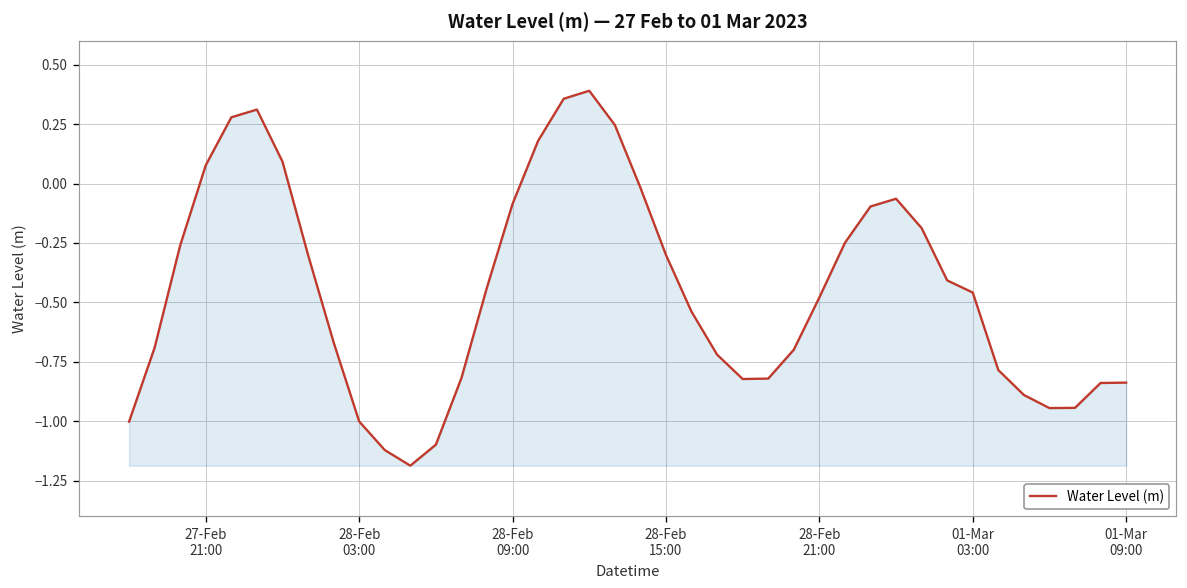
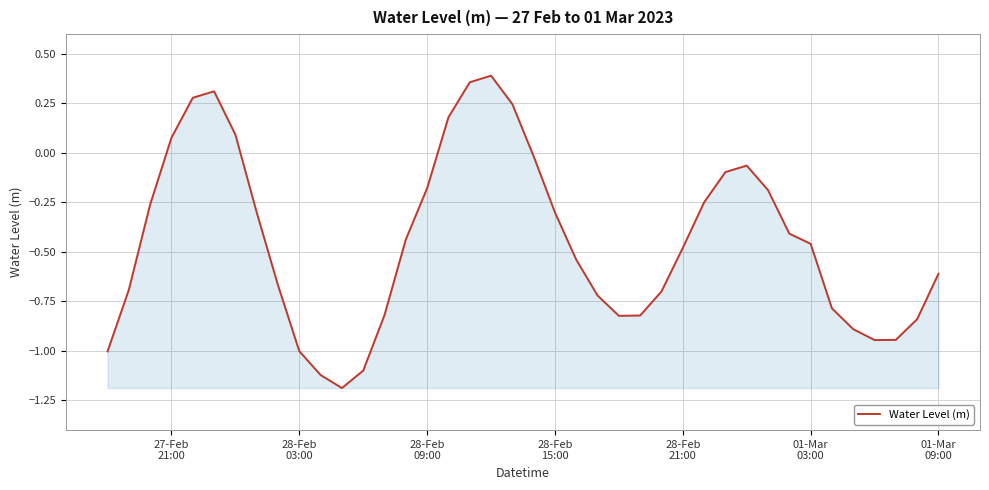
  {
    "27-Feb 21:00": 0.08,
    "28-Feb 03:00": -1.00,
-   "28-Feb 09:00": -0.09,
+   "28-Feb 09:00": -0.18,
    "28-Feb 15:00": -0.30,
    "28-Feb 21:00": -0.48,
    "01-Mar 03:00": -0.46,
-   "01-Mar 09:00": -0.84
+   "01-Mar 09:00": -0.61
  }
